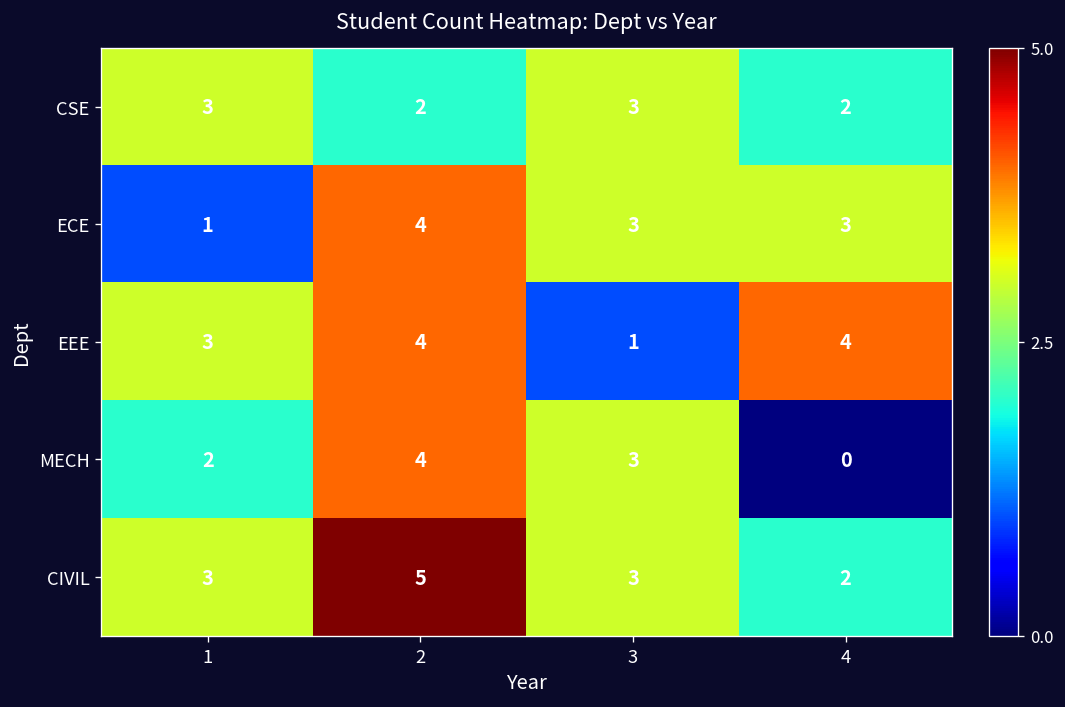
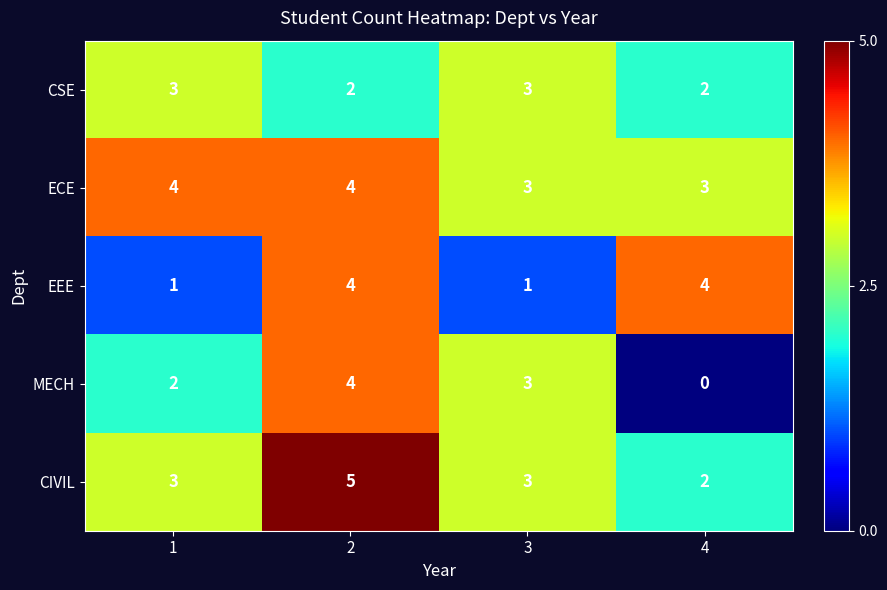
  {
    "CSE": {
      "1": 3,
      "2": 2,
      "3": 3,
      "4": 2
    },
    "ECE": {
-     "1": 1,
+     "1": 4,
      "2": 4,
      "3": 3,
      "4": 3
    },
    "EEE": {
-     "1": 3,
+     "1": 1,
      "2": 4,
      "3": 1,
      "4": 4
    },
    "MECH": {
      "1": 2,
      "2": 4,
      "3": 3,
      "4": 0
    },
    "CIVIL": {
      "1": 3,
      "2": 5,
      "3": 3,
      "4": 2
    }
  }
